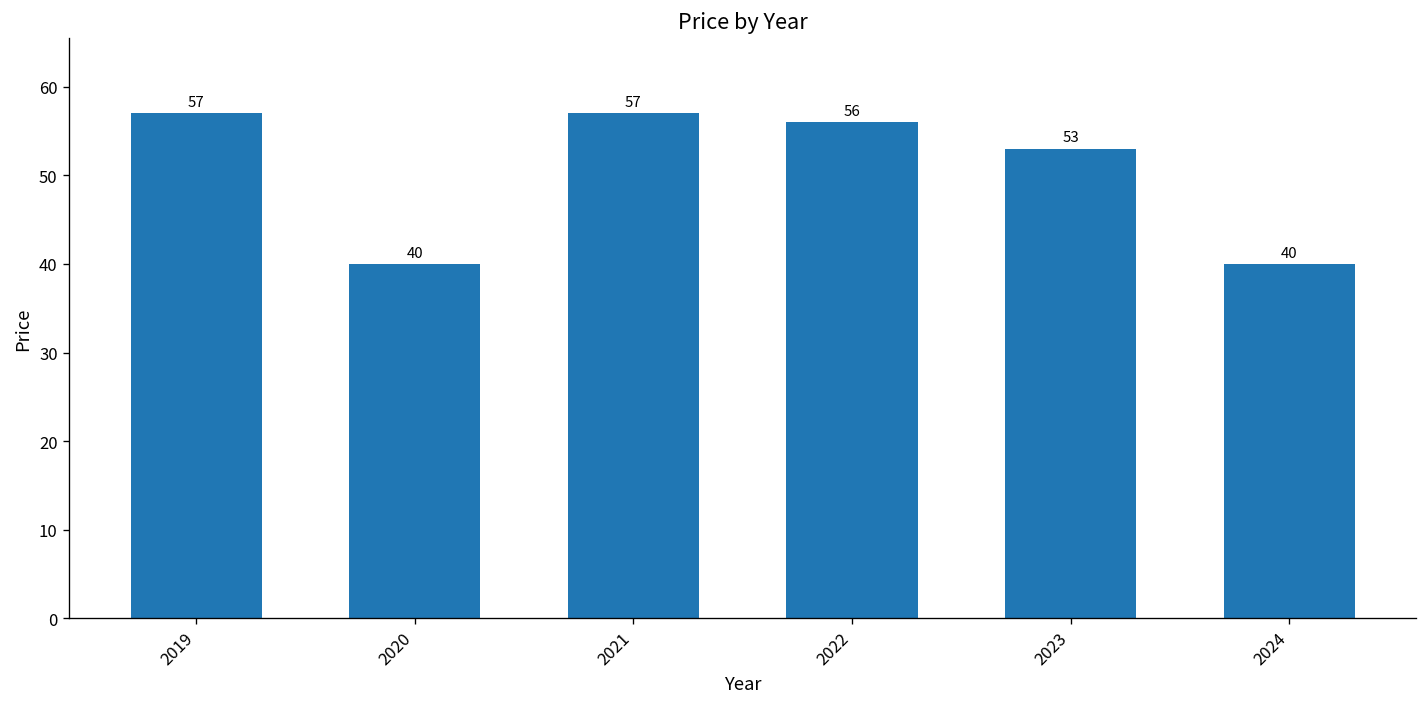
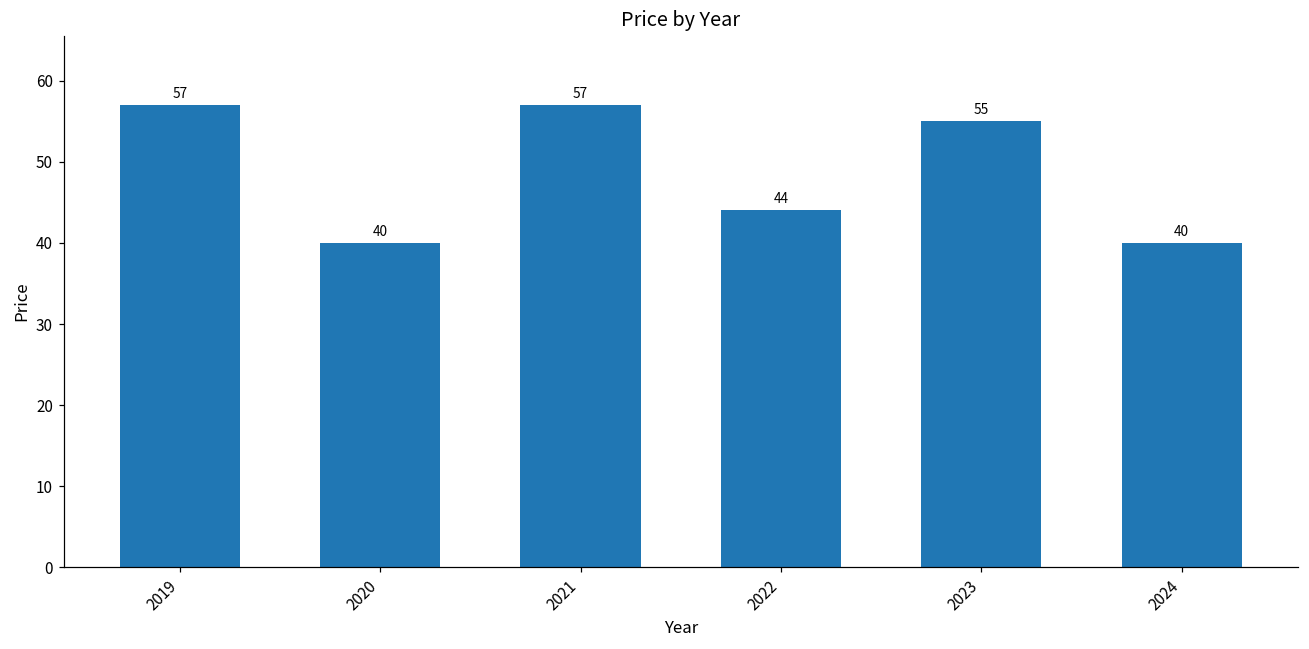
  {
    "2019": 57,
    "2020": 40,
    "2021": 57,
-   "2022": 56,
-   "2023": 53,
+   "2022": 44,
+   "2023": 55,
    "2024": 40
  }
